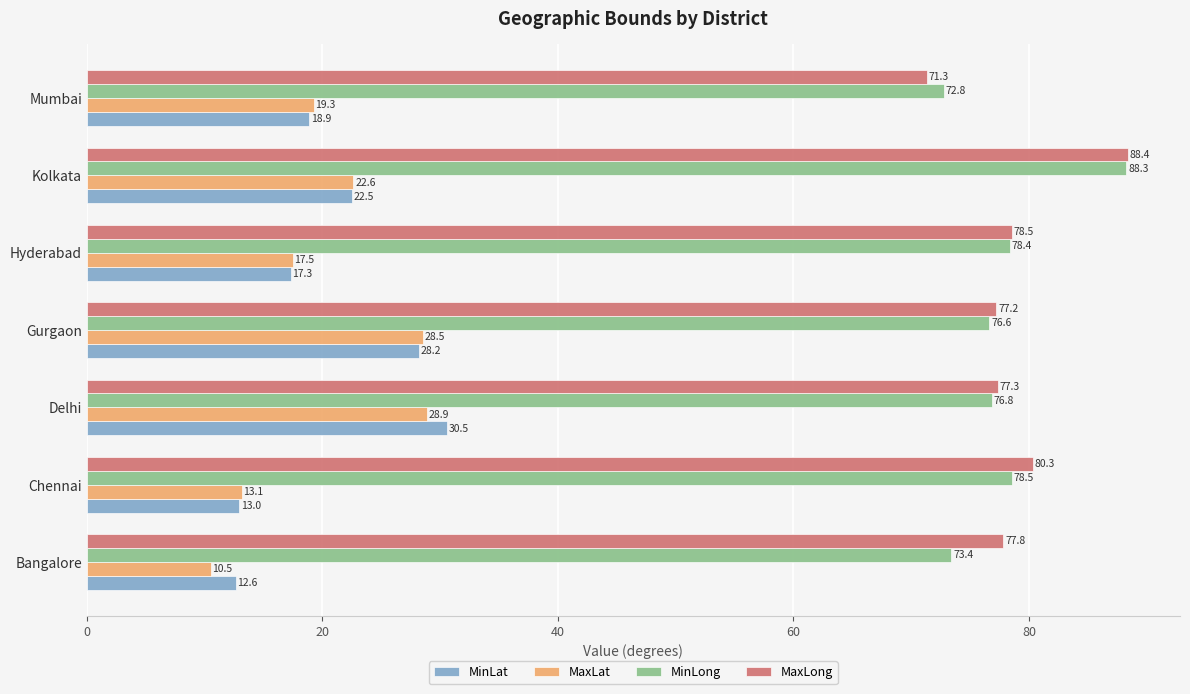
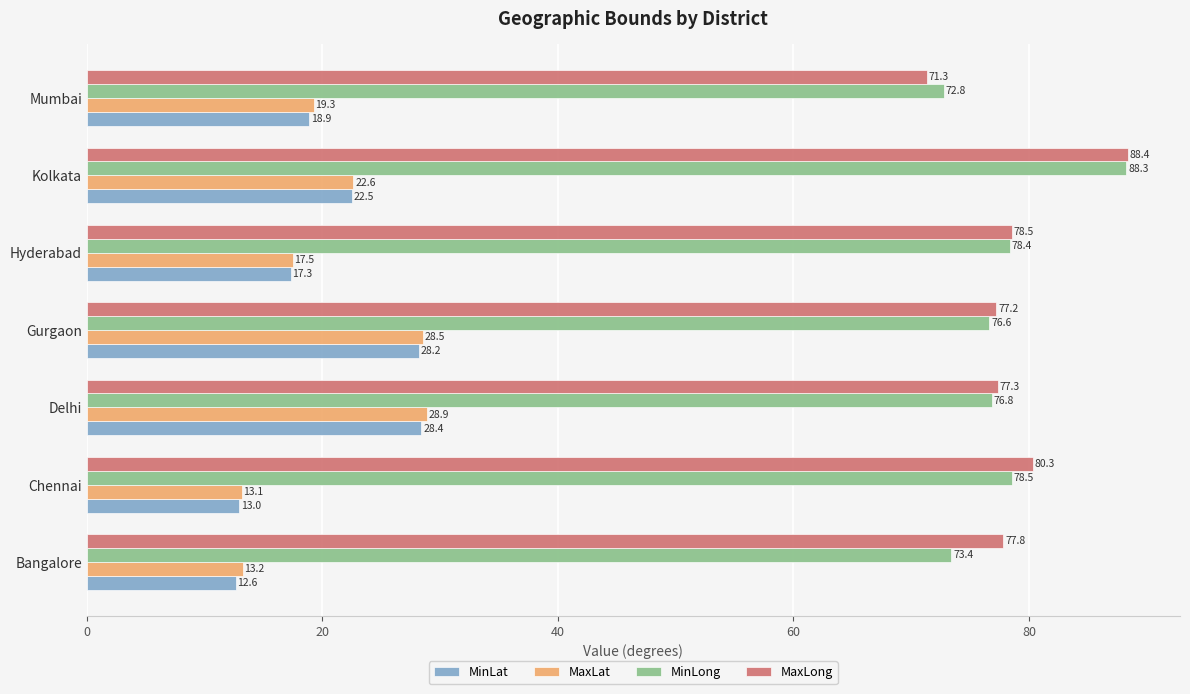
  {
    "MinLat": {
      "Mumbai": 18.9,
      "Kolkata": 22.5,
      "Hyderabad": 17.3,
      "Gurgaon": 28.2,
-     "Delhi": 30.5,
+     "Delhi": 28.4,
      "Chennai": 13.0,
      "Bangalore": 12.6
    },
    "MaxLat": {
      "Mumbai": 19.3,
      "Kolkata": 22.6,
      "Hyderabad": 17.5,
      "Gurgaon": 28.5,
      "Delhi": 28.9,
      "Chennai": 13.1,
-     "Bangalore": 10.5
+     "Bangalore": 13.2
    },
    "MinLong": {
      "Mumbai": 72.8,
      "Kolkata": 88.3,
      "Hyderabad": 78.4,
      "Gurgaon": 76.6,
      "Delhi": 76.8,
      "Chennai": 78.5,
      "Bangalore": 73.4
    },
    "MaxLong": {
      "Mumbai": 71.3,
      "Kolkata": 88.4,
      "Hyderabad": 78.5,
      "Gurgaon": 77.2,
      "Delhi": 77.3,
      "Chennai": 80.3,
      "Bangalore": 77.8
    }
  }
